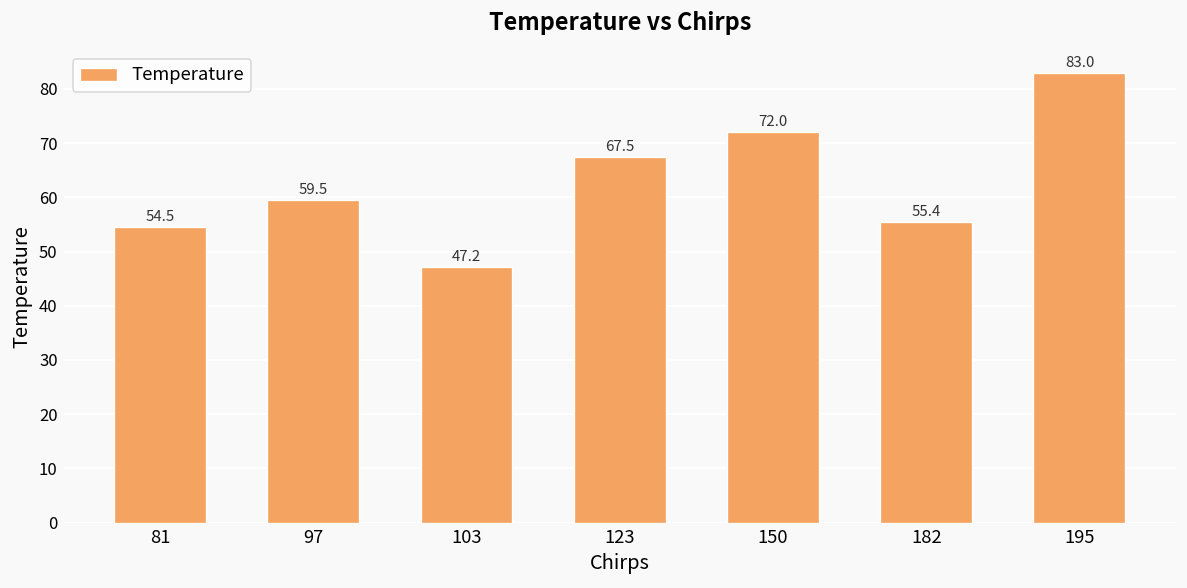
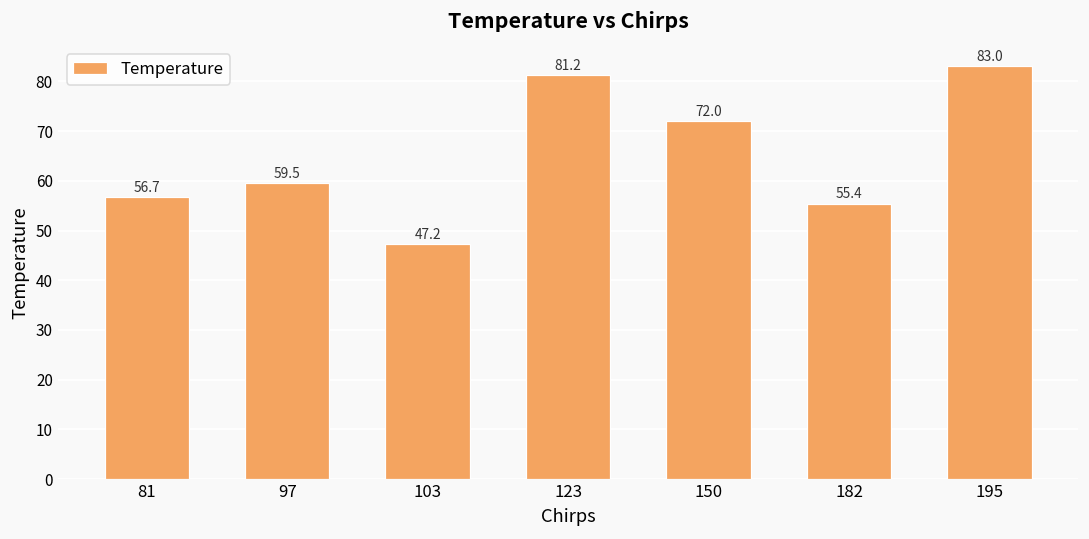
  {
-   "81": 54.5,
+   "81": 56.7,
    "97": 59.5,
    "103": 47.2,
-   "123": 67.5,
+   "123": 81.2,
    "150": 72.0,
    "182": 55.4,
    "195": 83.0
  }
